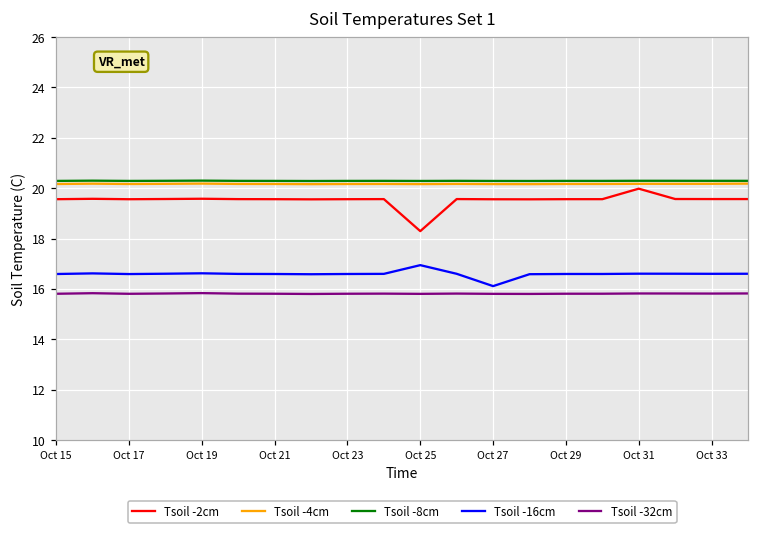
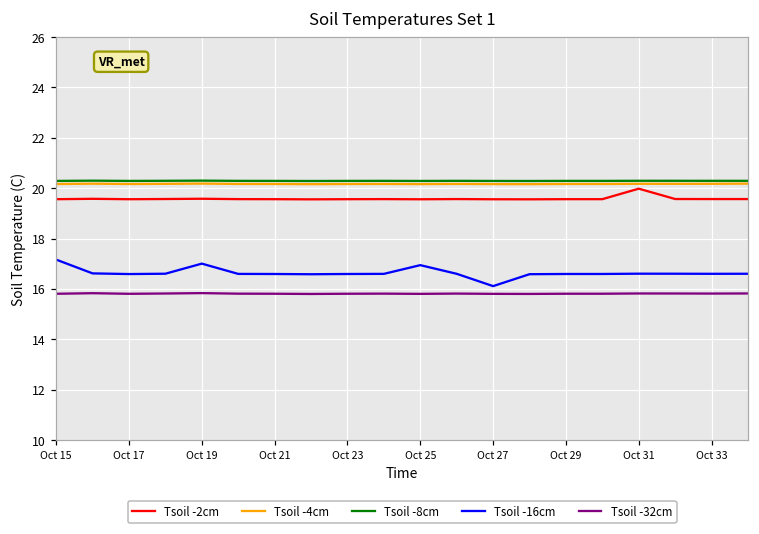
  {
    "Tsoil -2cm": {
      "Oct 15": 19.6,
      "Oct 17": 19.6,
      "Oct 19": 19.6,
      "Oct 21": 19.6,
      "Oct 23": 19.6,
-     "Oct 25": 18.3,
+     "Oct 25": 19.6,
      "Oct 27": 19.6,
      "Oct 29": 19.6,
      "Oct 31": 20.0,
      "Oct 33": 19.6
    },
    "Tsoil -4cm": {
      "Oct 15": 20.2,
      "Oct 17": 20.2,
      "Oct 19": 20.2,
      "Oct 21": 20.2,
      "Oct 23": 20.2,
      "Oct 25": 20.2,
      "Oct 27": 20.2,
      "Oct 29": 20.2,
      "Oct 31": 20.2,
      "Oct 33": 20.2
    },
    "Tsoil -8cm": {
      "Oct 15": 20.3,
      "Oct 17": 20.3,
      "Oct 19": 20.3,
      "Oct 21": 20.3,
      "Oct 23": 20.3,
      "Oct 25": 20.3,
      "Oct 27": 20.3,
      "Oct 29": 20.3,
      "Oct 31": 20.3,
      "Oct 33": 20.3
    },
    "Tsoil -16cm": {
-     "Oct 15": 16.6,
+     "Oct 15": 17.2,
      "Oct 17": 16.6,
-     "Oct 19": 16.6,
+     "Oct 19": 17.0,
      "Oct 21": 16.6,
      "Oct 23": 16.6,
      "Oct 25": 16.9,
      "Oct 27": 16.1,
      "Oct 29": 16.6,
      "Oct 31": 16.6,
      "Oct 33": 16.6
    },
    "Tsoil -32cm": {
      "Oct 15": 15.8,
      "Oct 17": 15.8,
      "Oct 19": 15.8,
      "Oct 21": 15.8,
      "Oct 23": 15.8,
      "Oct 25": 15.8,
      "Oct 27": 15.8,
      "Oct 29": 15.8,
      "Oct 31": 15.8,
      "Oct 33": 15.8
    }
  }
